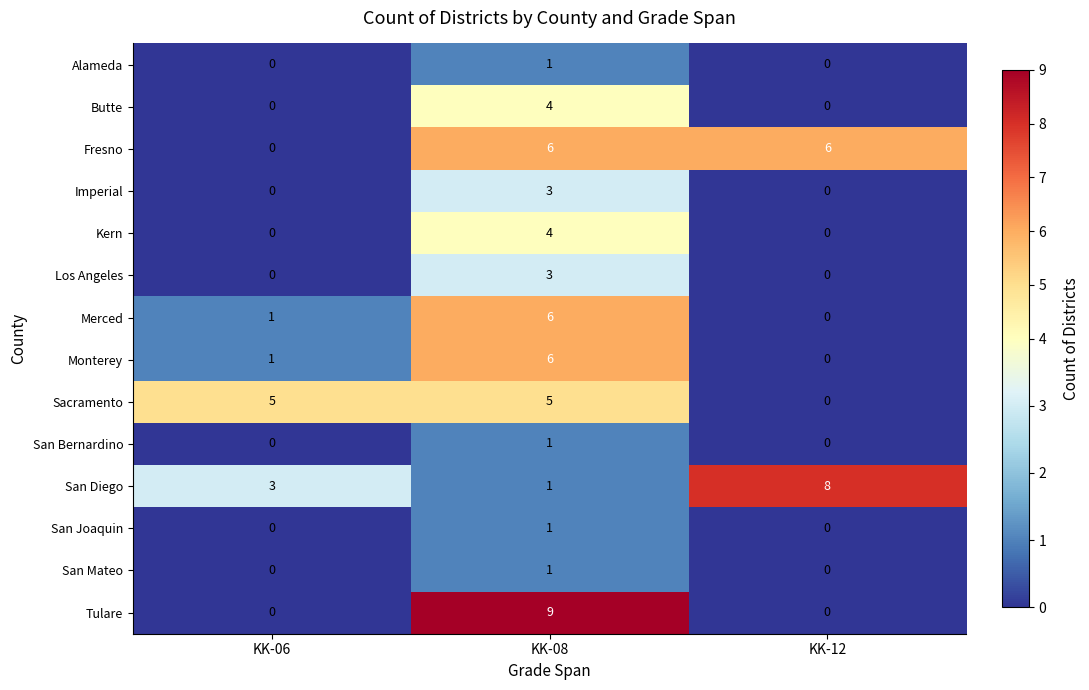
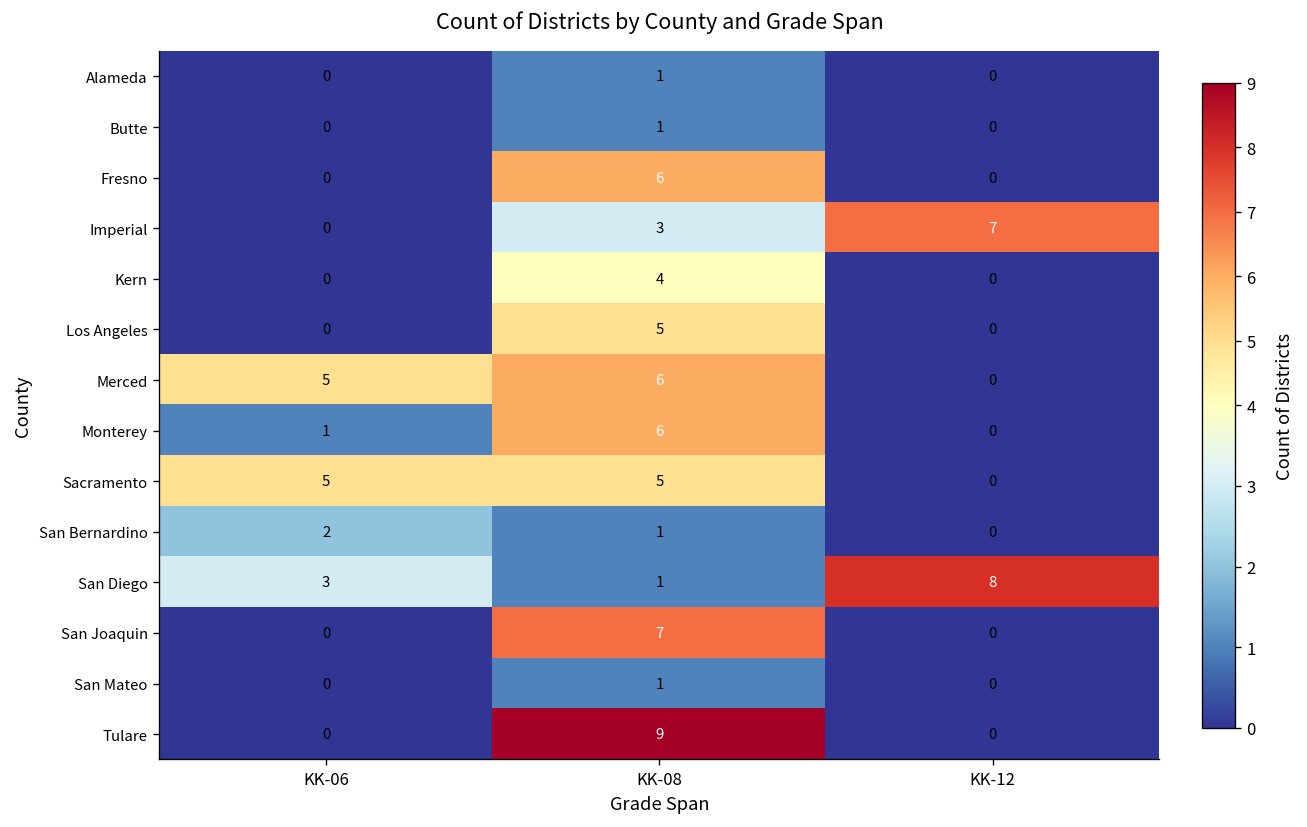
  {
    "Alameda": {
      "KK-06": 0,
      "KK-08": 1,
      "KK-12": 0
    },
    "Butte": {
      "KK-06": 0,
-     "KK-08": 4,
+     "KK-08": 1,
      "KK-12": 0
    },
    "Fresno": {
      "KK-06": 0,
      "KK-08": 6,
-     "KK-12": 6
+     "KK-12": 0
    },
    "Imperial": {
      "KK-06": 0,
      "KK-08": 3,
-     "KK-12": 0
+     "KK-12": 7
    },
    "Kern": {
      "KK-06": 0,
      "KK-08": 4,
      "KK-12": 0
    },
    "Los Angeles": {
      "KK-06": 0,
-     "KK-08": 3,
+     "KK-08": 5,
      "KK-12": 0
    },
    "Merced": {
-     "KK-06": 1,
+     "KK-06": 5,
      "KK-08": 6,
      "KK-12": 0
    },
    "Monterey": {
      "KK-06": 1,
      "KK-08": 6,
      "KK-12": 0
    },
    "Sacramento": {
      "KK-06": 5,
      "KK-08": 5,
      "KK-12": 0
    },
    "San Bernardino": {
-     "KK-06": 0,
+     "KK-06": 2,
      "KK-08": 1,
      "KK-12": 0
    },
    "San Diego": {
      "KK-06": 3,
      "KK-08": 1,
      "KK-12": 8
    },
    "San Joaquin": {
      "KK-06": 0,
-     "KK-08": 1,
+     "KK-08": 7,
      "KK-12": 0
    },
    "San Mateo": {
      "KK-06": 0,
      "KK-08": 1,
      "KK-12": 0
    },
    "Tulare": {
      "KK-06": 0,
      "KK-08": 9,
      "KK-12": 0
    }
  }
